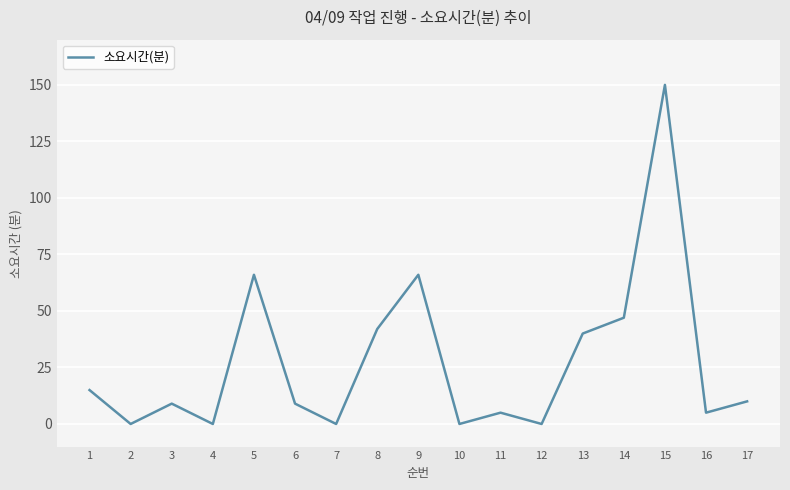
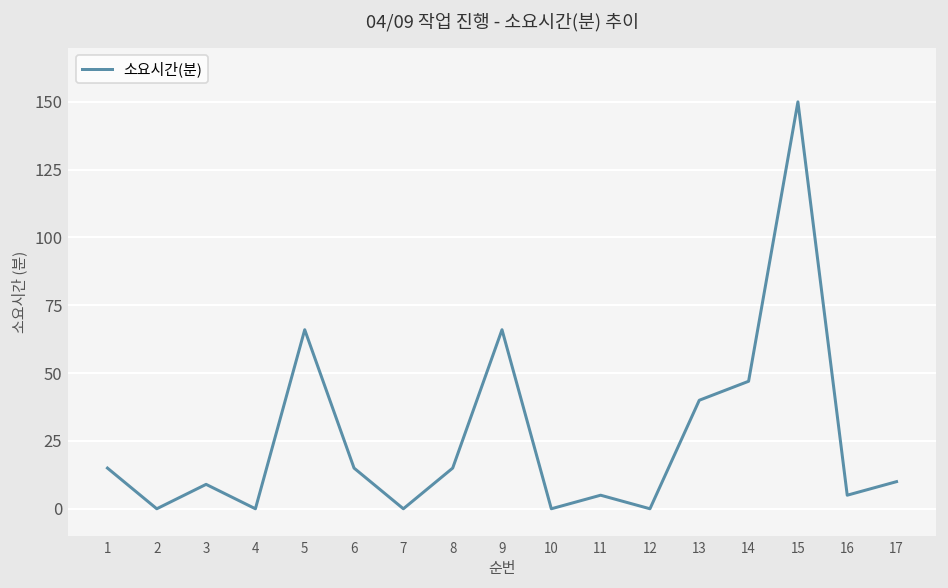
  {
    "1": 15,
    "2": 0,
    "3": 9,
    "4": 0,
    "5": 66,
-   "6": 9,
+   "6": 15,
    "7": 0,
-   "8": 42,
+   "8": 15,
    "9": 66,
    "10": 0,
    "11": 5,
    "12": 0,
    "13": 40,
    "14": 47,
    "15": 150,
    "16": 5,
    "17": 10
  }
